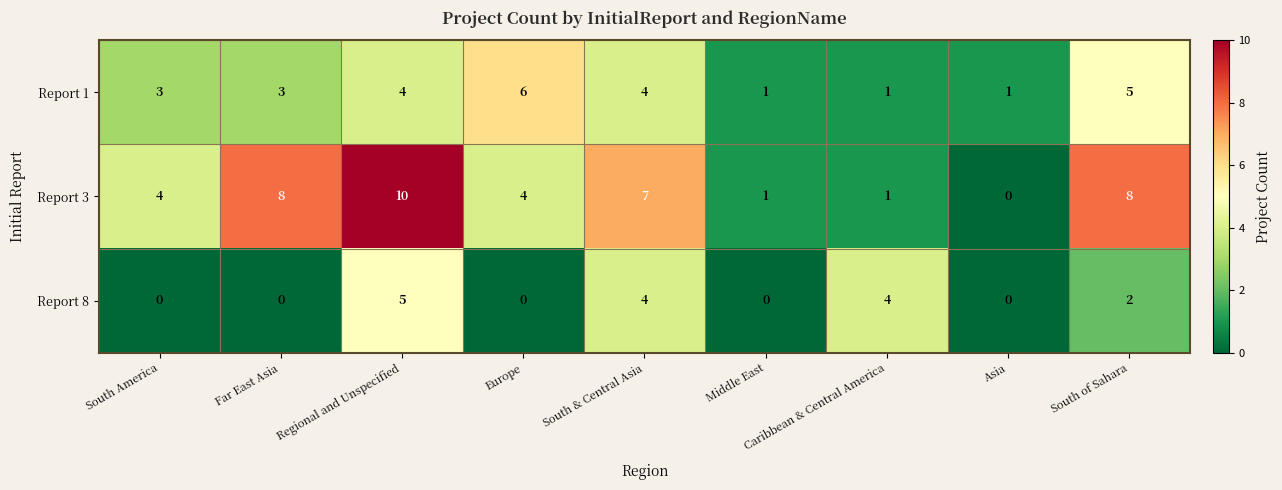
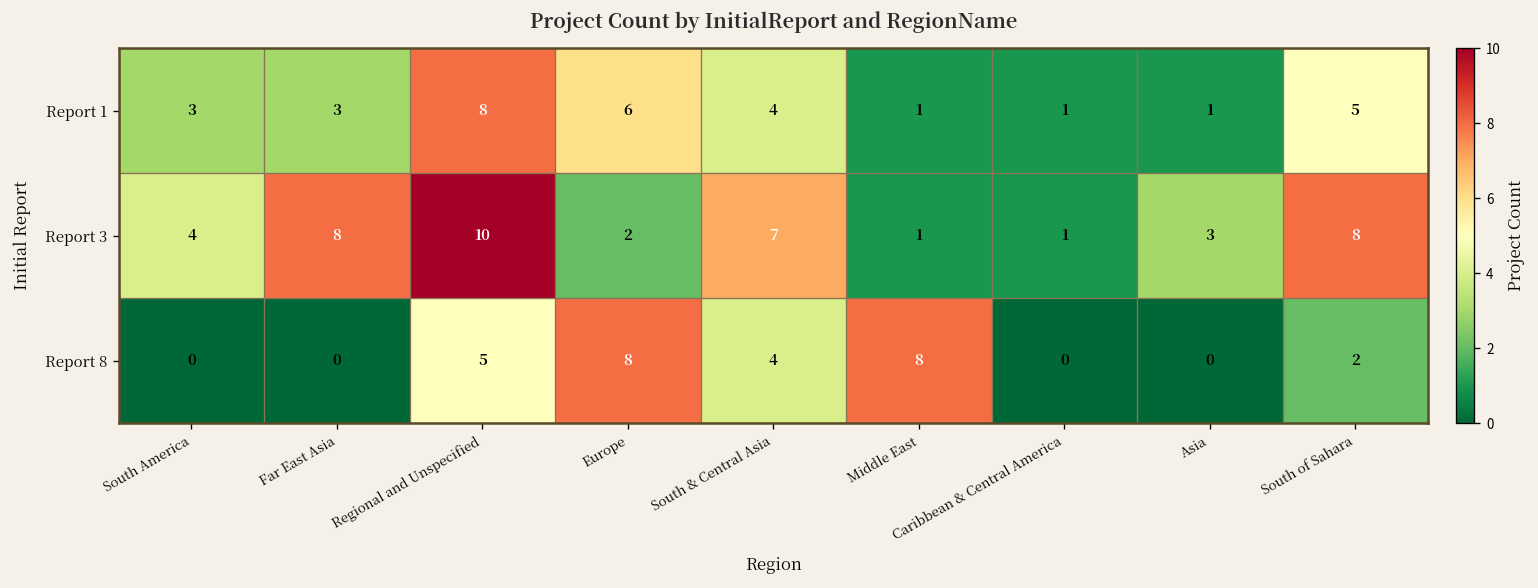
  {
    "Report 1": {
      "South America": 3,
      "Far East Asia": 3,
-     "Regional and Unspecified": 4,
+     "Regional and Unspecified": 8,
      "Europe": 6,
      "South & Central Asia": 4,
      "Middle East": 1,
      "Caribbean & Central America": 1,
      "Asia": 1,
      "South of Sahara": 5
    },
    "Report 3": {
      "South America": 4,
      "Far East Asia": 8,
      "Regional and Unspecified": 10,
-     "Europe": 4,
+     "Europe": 2,
      "South & Central Asia": 7,
      "Middle East": 1,
      "Caribbean & Central America": 1,
-     "Asia": 0,
+     "Asia": 3,
      "South of Sahara": 8
    },
    "Report 8": {
      "South America": 0,
      "Far East Asia": 0,
      "Regional and Unspecified": 5,
-     "Europe": 0,
+     "Europe": 8,
      "South & Central Asia": 4,
-     "Middle East": 0,
-     "Caribbean & Central America": 4,
+     "Middle East": 8,
+     "Caribbean & Central America": 0,
      "Asia": 0,
      "South of Sahara": 2
    }
  }
